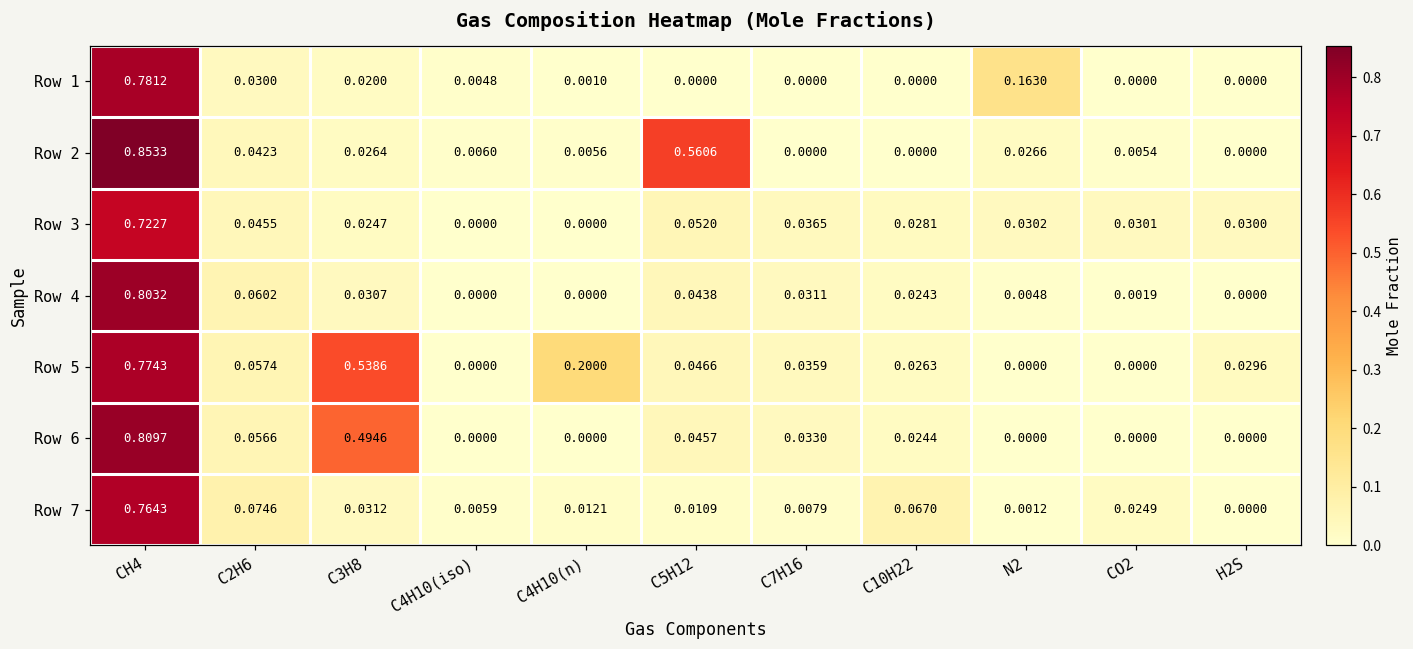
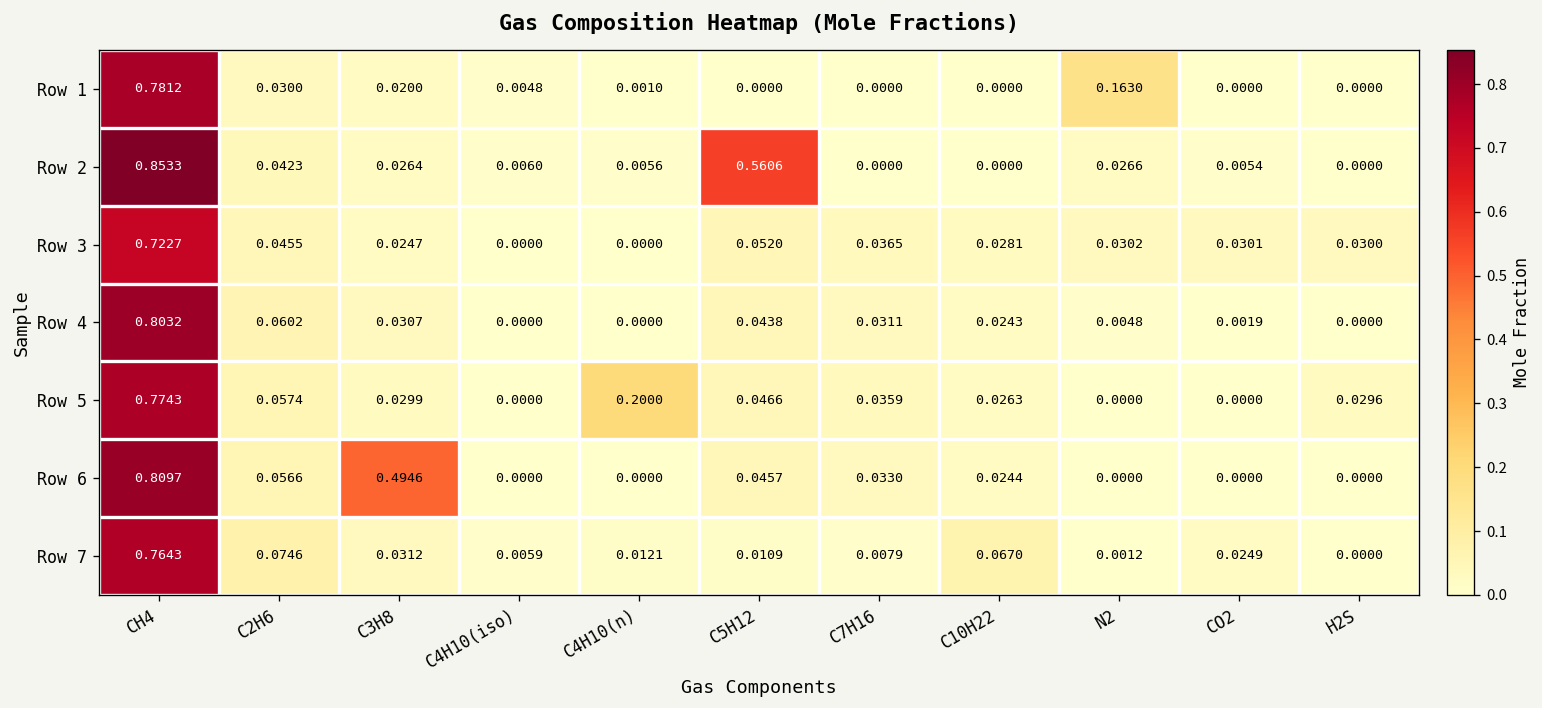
  {
    "Row 1": {
      "CH4": 0.7812,
      "C2H6": 0.0300,
      "C3H8": 0.0200,
      "C4H10(iso)": 0.0048,
      "C4H10(n)": 0.0010,
      "C5H12": 0.0000,
      "C7H16": 0.0000,
      "C10H22": 0.0000,
      "N2": 0.1630,
      "CO2": 0.0000,
      "H2S": 0.0000
    },
    "Row 2": {
      "CH4": 0.8533,
      "C2H6": 0.0423,
      "C3H8": 0.0264,
      "C4H10(iso)": 0.0060,
      "C4H10(n)": 0.0056,
      "C5H12": 0.5606,
      "C7H16": 0.0000,
      "C10H22": 0.0000,
      "N2": 0.0266,
      "CO2": 0.0054,
      "H2S": 0.0000
    },
    "Row 3": {
      "CH4": 0.7227,
      "C2H6": 0.0455,
      "C3H8": 0.0247,
      "C4H10(iso)": 0.0000,
      "C4H10(n)": 0.0000,
      "C5H12": 0.0520,
      "C7H16": 0.0365,
      "C10H22": 0.0281,
      "N2": 0.0302,
      "CO2": 0.0301,
      "H2S": 0.0300
    },
    "Row 4": {
      "CH4": 0.8032,
      "C2H6": 0.0602,
      "C3H8": 0.0307,
      "C4H10(iso)": 0.0000,
      "C4H10(n)": 0.0000,
      "C5H12": 0.0438,
      "C7H16": 0.0311,
      "C10H22": 0.0243,
      "N2": 0.0048,
      "CO2": 0.0019,
      "H2S": 0.0000
    },
    "Row 5": {
      "CH4": 0.7743,
      "C2H6": 0.0574,
-     "C3H8": 0.5386,
+     "C3H8": 0.0299,
      "C4H10(iso)": 0.0000,
      "C4H10(n)": 0.2000,
      "C5H12": 0.0466,
      "C7H16": 0.0359,
      "C10H22": 0.0263,
      "N2": 0.0000,
      "CO2": 0.0000,
      "H2S": 0.0296
    },
    "Row 6": {
      "CH4": 0.8097,
      "C2H6": 0.0566,
      "C3H8": 0.4946,
      "C4H10(iso)": 0.0000,
      "C4H10(n)": 0.0000,
      "C5H12": 0.0457,
      "C7H16": 0.0330,
      "C10H22": 0.0244,
      "N2": 0.0000,
      "CO2": 0.0000,
      "H2S": 0.0000
    },
    "Row 7": {
      "CH4": 0.7643,
      "C2H6": 0.0746,
      "C3H8": 0.0312,
      "C4H10(iso)": 0.0059,
      "C4H10(n)": 0.0121,
      "C5H12": 0.0109,
      "C7H16": 0.0079,
      "C10H22": 0.0670,
      "N2": 0.0012,
      "CO2": 0.0249,
      "H2S": 0.0000
    }
  }
